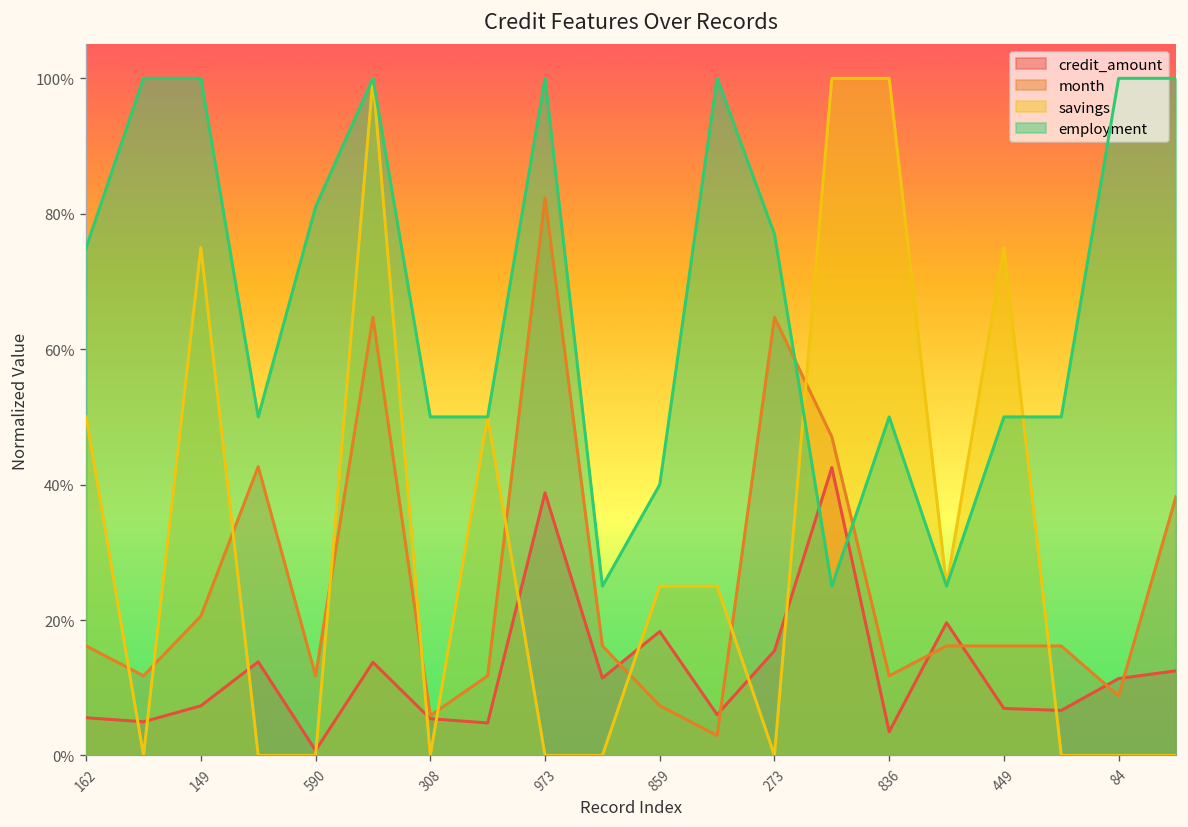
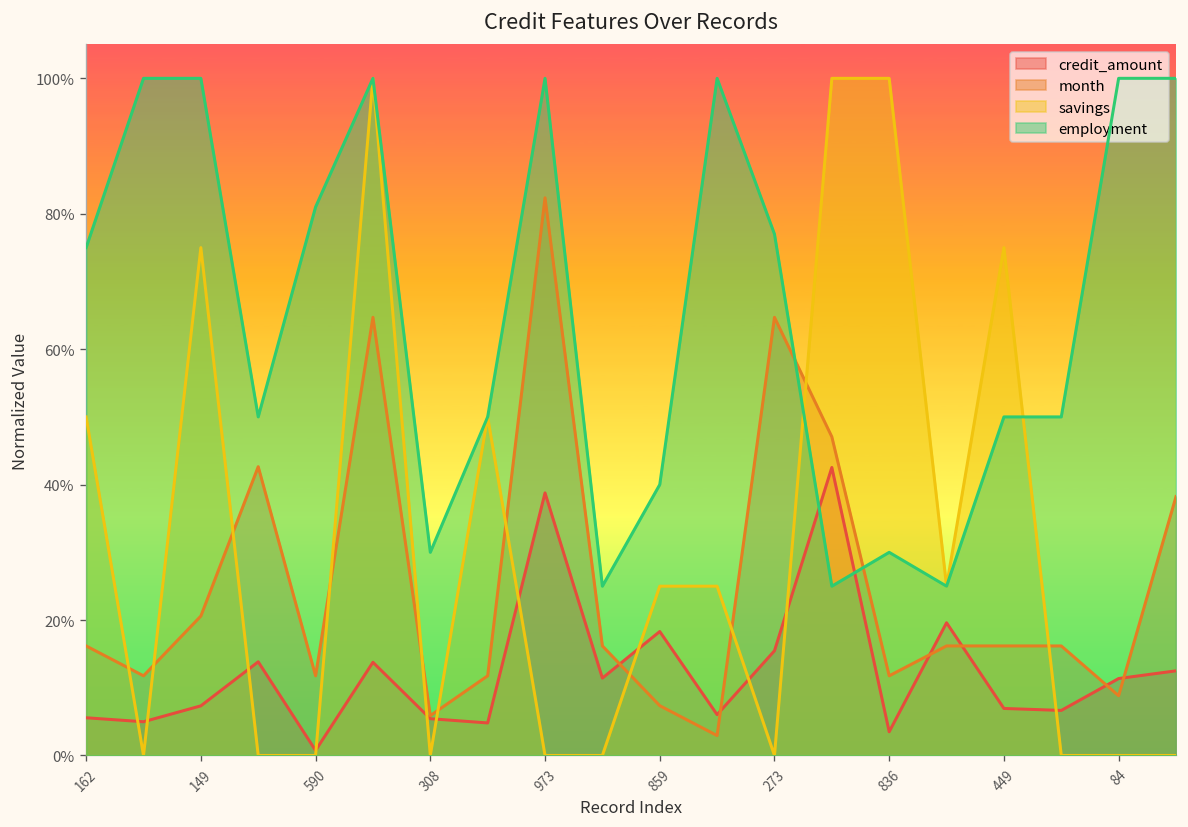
  {
    "employment": {
      "162": "75%",
      "149": "100%",
      "590": "81%",
-     "308": "50%",
+     "308": "30%",
      "973": "100%",
      "859": "40%",
      "273": "77%",
-     "836": "50%",
+     "836": "30%",
      "449": "50%"
    }
  }
